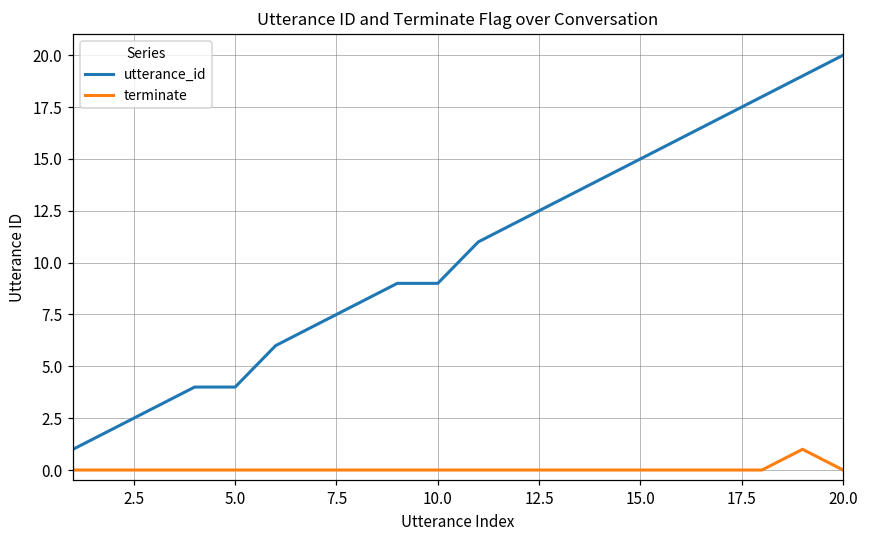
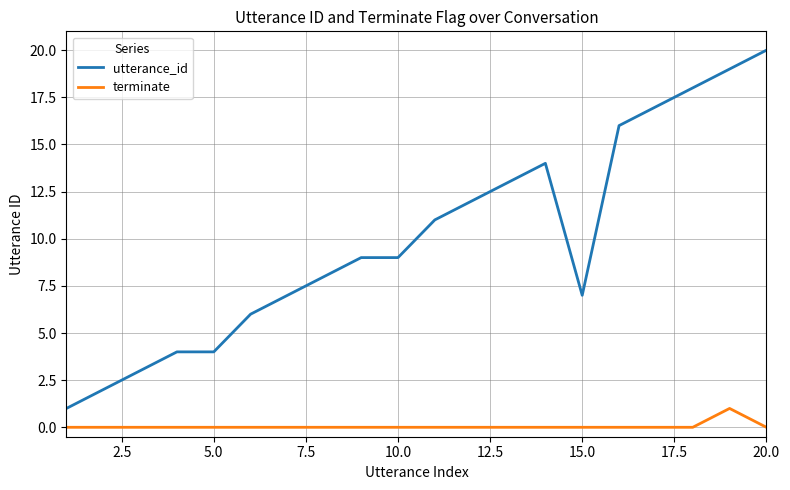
  {
    "utterance_id": {
      "5.0": 4,
      "10.0": 9,
-     "15.0": 15,
+     "15.0": 7,
      "20.0": 20
    },
    "terminate": {
      "5.0": 0,
      "10.0": 0,
      "15.0": 0,
      "20.0": 0
    }
  }
